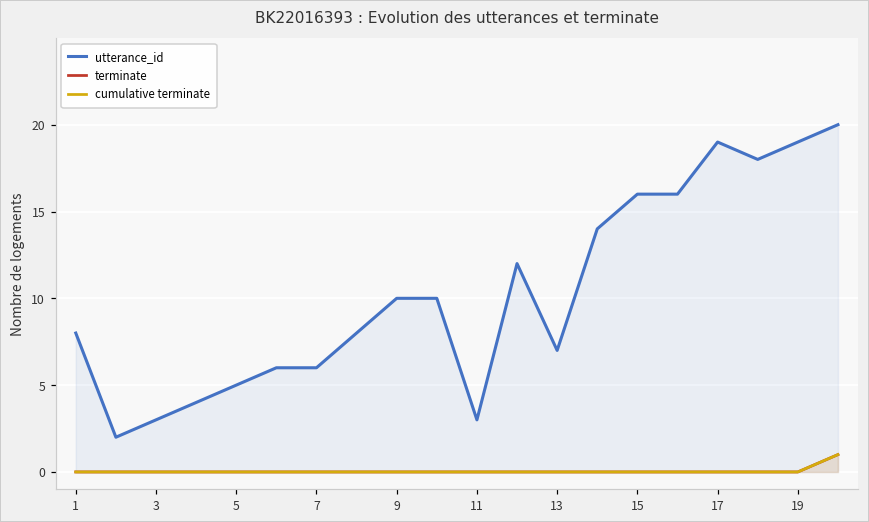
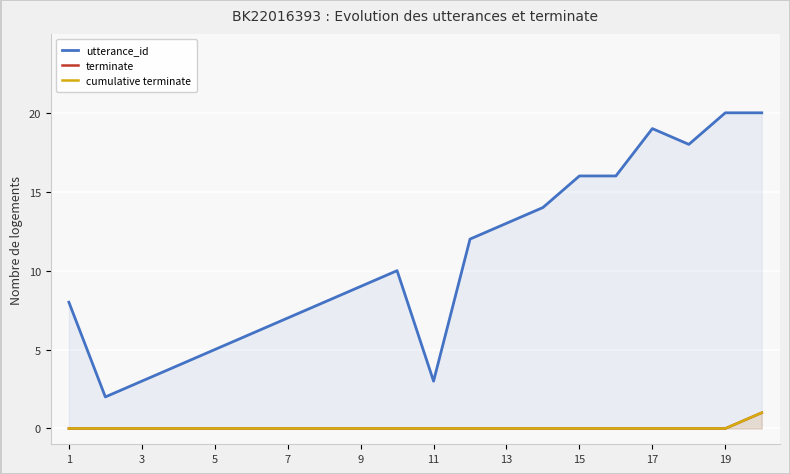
  {
    "utterance_id": {
      "1": 8,
      "3": 3,
      "5": 5,
-     "7": 6,
-     "9": 10,
+     "7": 7,
+     "9": 9,
      "11": 3,
-     "13": 7,
+     "13": 13,
      "15": 16,
      "17": 19,
-     "19": 19
+     "19": 20
    },
    "cumulative terminate": {
      "1": 0,
      "3": 0,
      "5": 0,
      "7": 0,
      "9": 0,
      "11": 0,
      "13": 0,
      "15": 0,
      "17": 0,
      "19": 0
    }
  }
